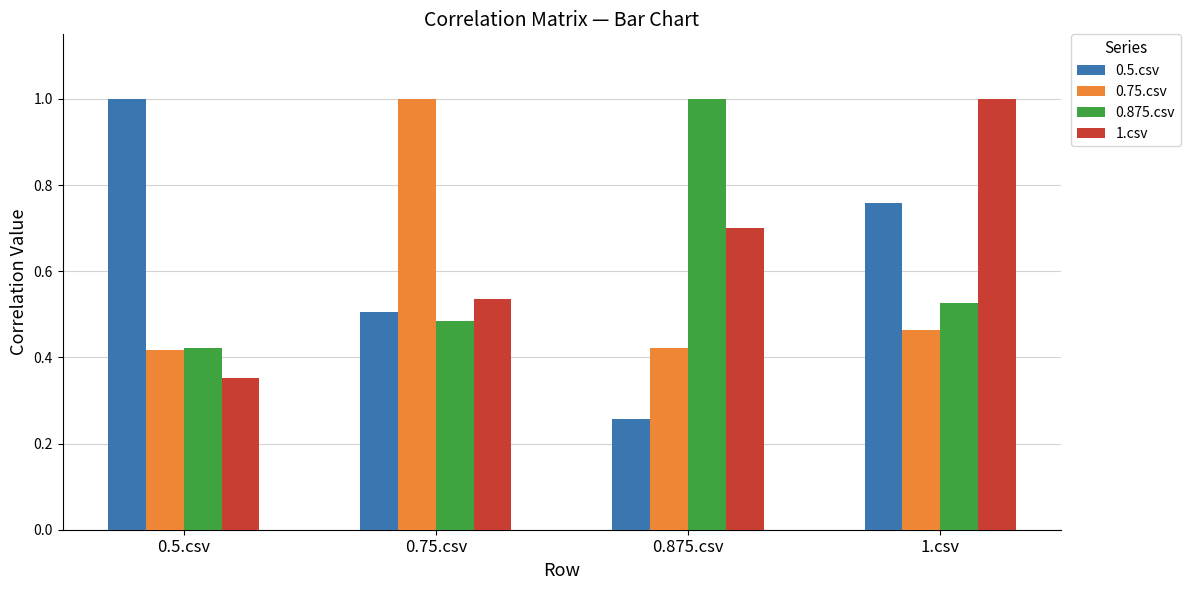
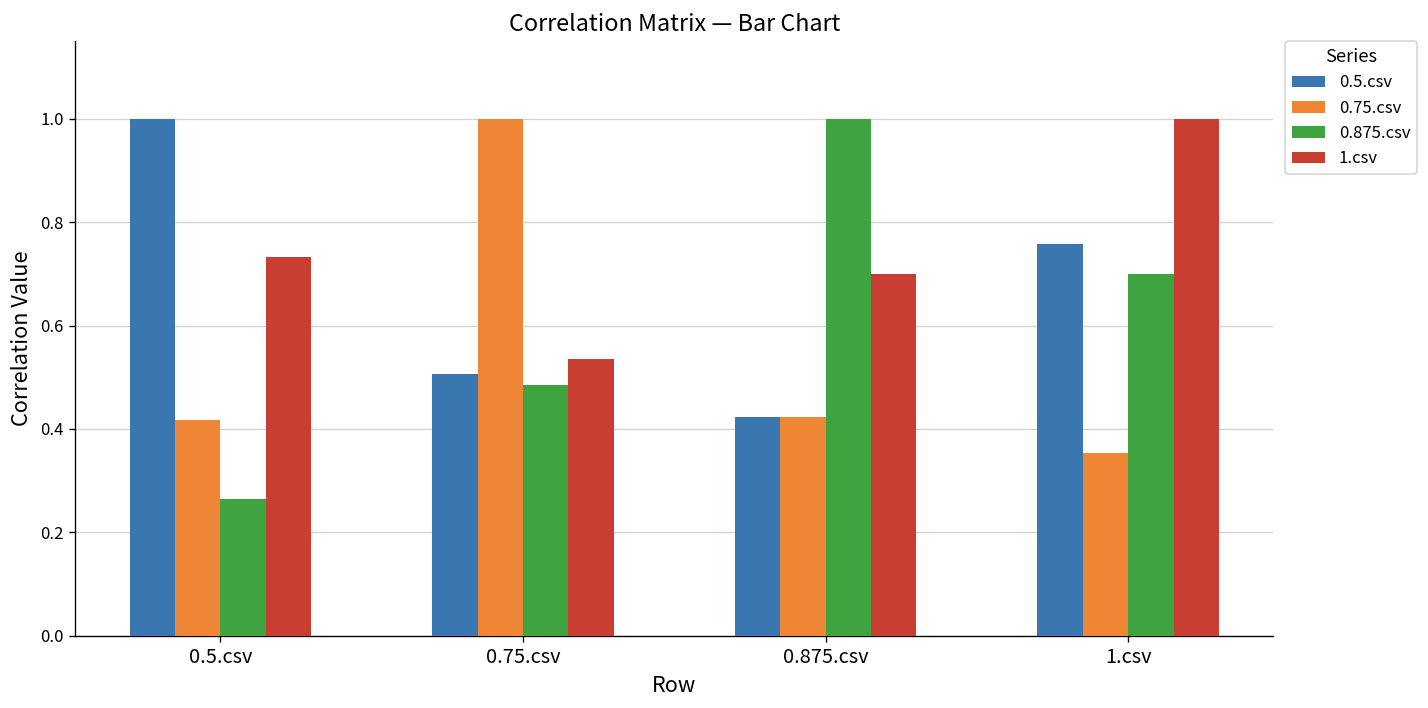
  {
    "0.5.csv": {
      "0.5.csv": 1.00,
      "0.75.csv": 0.51,
-     "0.875.csv": 0.26,
+     "0.875.csv": 0.42,
      "1.csv": 0.76
    },
    "0.75.csv": {
      "0.5.csv": 0.42,
      "0.75.csv": 1.00,
      "0.875.csv": 0.42,
-     "1.csv": 0.46
+     "1.csv": 0.35
    },
    "0.875.csv": {
-     "0.5.csv": 0.42,
+     "0.5.csv": 0.26,
      "0.75.csv": 0.49,
      "0.875.csv": 1.00,
-     "1.csv": 0.53
+     "1.csv": 0.70
    },
    "1.csv": {
-     "0.5.csv": 0.35,
+     "0.5.csv": 0.73,
      "0.75.csv": 0.53,
      "0.875.csv": 0.70,
      "1.csv": 1.00
    }
  }
